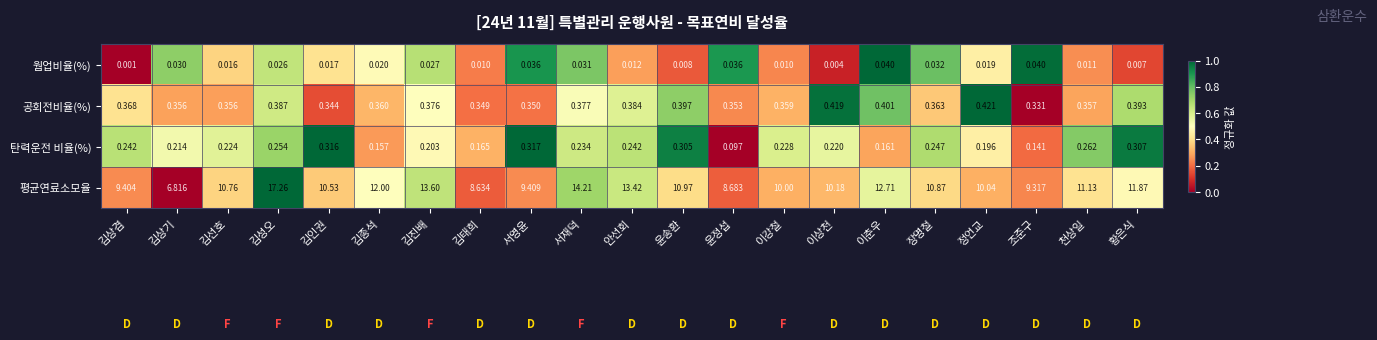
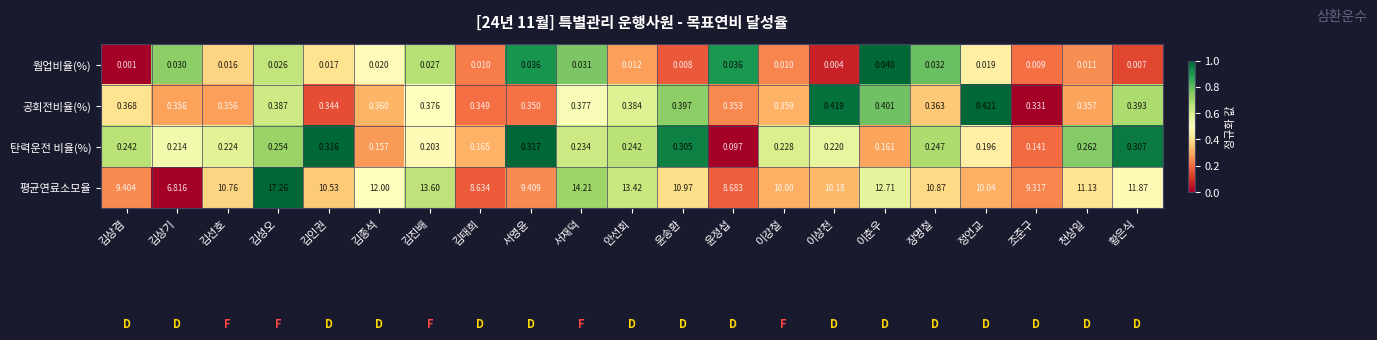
  {
    "웜업비율(%)": {
      "김상겸": 0.001,
      "김상기": 0.030,
      "김선호": 0.016,
      "김성오": 0.026,
      "김인권": 0.017,
      "김종석": 0.020,
      "김진배": 0.027,
      "김태희": 0.010,
      "서영윤": 0.036,
      "서재덕": 0.031,
      "안선회": 0.012,
      "윤송환": 0.008,
      "윤정섭": 0.036,
      "이강철": 0.010,
      "이상천": 0.004,
      "이춘우": 0.040,
      "장명철": 0.032,
      "정언교": 0.019,
-     "조준구": 0.040,
+     "조준구": 0.009,
      "천상일": 0.011,
      "황은식": 0.007
    },
    "공회전비율(%)": {
      "김상겸": 0.368,
      "김상기": 0.356,
      "김선호": 0.356,
      "김성오": 0.387,
      "김인권": 0.344,
      "김종석": 0.360,
      "김진배": 0.376,
      "김태희": 0.349,
      "서영윤": 0.350,
      "서재덕": 0.377,
      "안선회": 0.384,
      "윤송환": 0.397,
      "윤정섭": 0.353,
      "이강철": 0.359,
      "이상천": 0.419,
      "이춘우": 0.401,
      "장명철": 0.363,
      "정언교": 0.421,
      "조준구": 0.331,
      "천상일": 0.357,
      "황은식": 0.393
    },
    "탄력운전 비율(%)": {
      "김상겸": 0.242,
      "김상기": 0.214,
      "김선호": 0.224,
      "김성오": 0.254,
      "김인권": 0.316,
      "김종석": 0.157,
      "김진배": 0.203,
      "김태희": 0.165,
      "서영윤": 0.317,
      "서재덕": 0.234,
      "안선회": 0.242,
      "윤송환": 0.305,
      "윤정섭": 0.097,
      "이강철": 0.228,
      "이상천": 0.220,
      "이춘우": 0.161,
      "장명철": 0.247,
      "정언교": 0.196,
      "조준구": 0.141,
      "천상일": 0.262,
      "황은식": 0.307
    },
    "평균연료소모율": {
      "김상겸": 9.404,
      "김상기": 6.816,
      "김선호": 10.76,
      "김성오": 17.26,
      "김인권": 10.53,
      "김종석": 12.00,
      "김진배": 13.60,
      "김태희": 8.634,
      "서영윤": 9.409,
      "서재덕": 14.21,
      "안선회": 13.42,
      "윤송환": 10.97,
      "윤정섭": 8.683,
      "이강철": 10.00,
      "이상천": 10.18,
      "이춘우": 12.71,
      "장명철": 10.87,
      "정언교": 10.04,
      "조준구": 9.317,
      "천상일": 11.13,
      "황은식": 11.87
    }
  }
